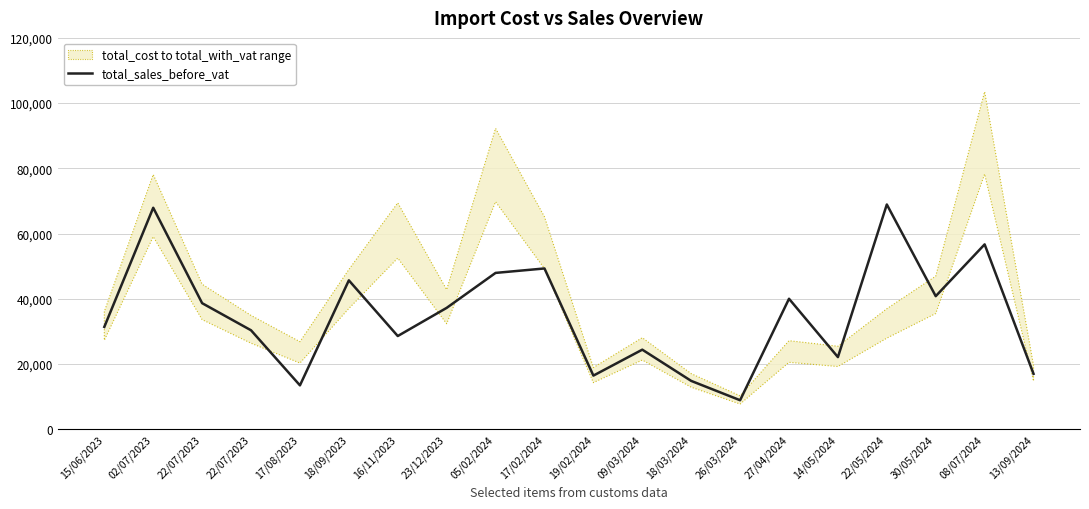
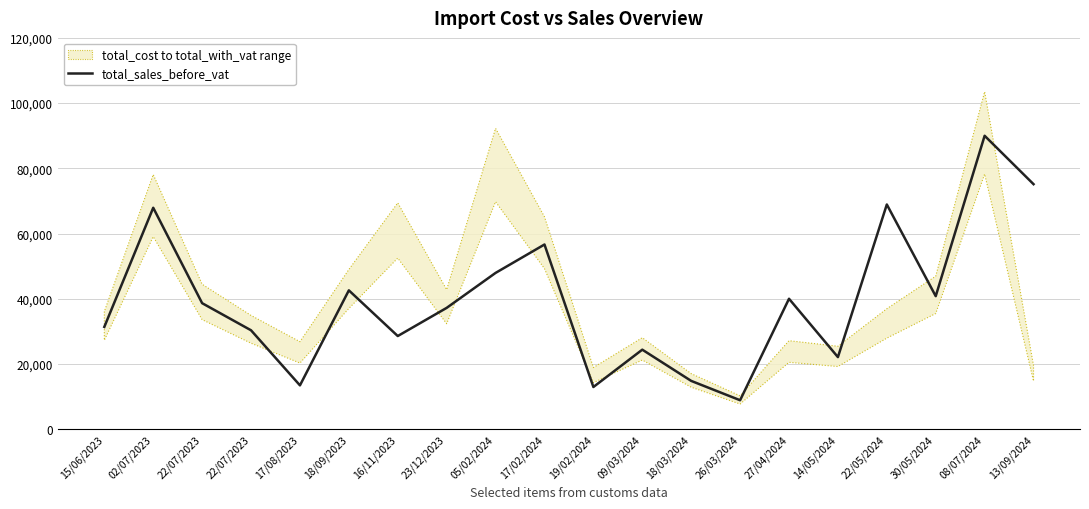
  {
    "total_sales_before_vat": {
      "15/06/2023": "31,000",
      "02/07/2023": "68,000",
      "17/08/2023": "13,000",
-     "18/09/2023": "46,000",
+     "18/09/2023": "43,000",
      "16/11/2023": "29,000",
      "23/12/2023": "37,000",
      "05/02/2024": "48,000",
-     "17/02/2024": "49,000",
-     "19/02/2024": "16,000",
+     "17/02/2024": "57,000",
+     "19/02/2024": "13,000",
      "09/03/2024": "24,000",
      "18/03/2024": "15,000",
      "26/03/2024": "9,000",
      "27/04/2024": "40,000",
      "14/05/2024": "22,000",
      "22/05/2024": "69,000",
      "30/05/2024": "41,000",
-     "08/07/2024": "57,000",
-     "13/09/2024": "17,000"
+     "08/07/2024": "90,000",
+     "13/09/2024": "75,000"
    }
  }
